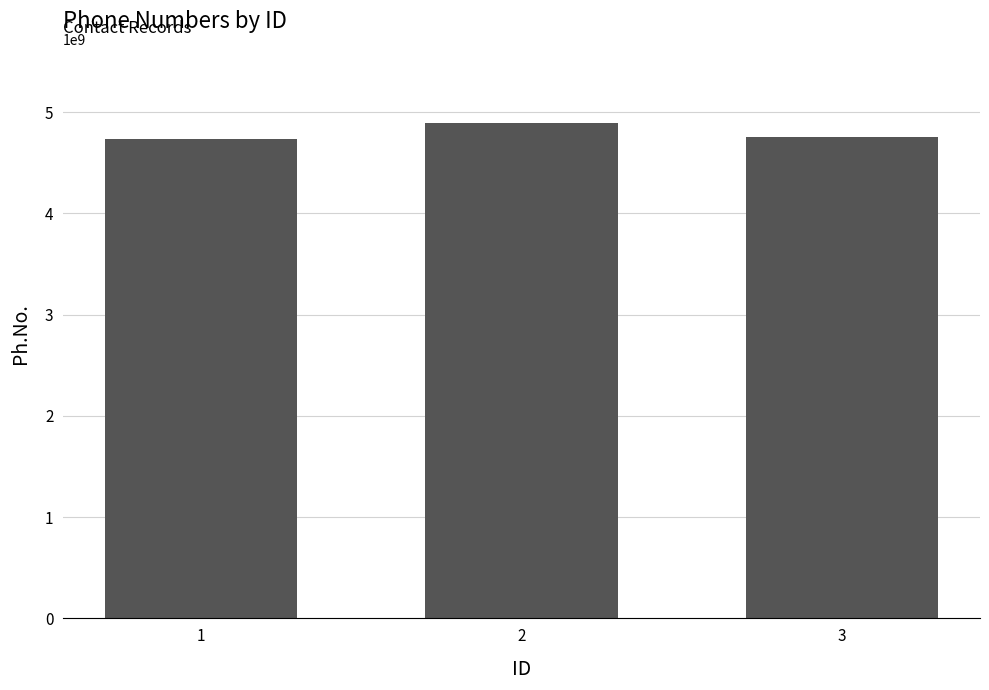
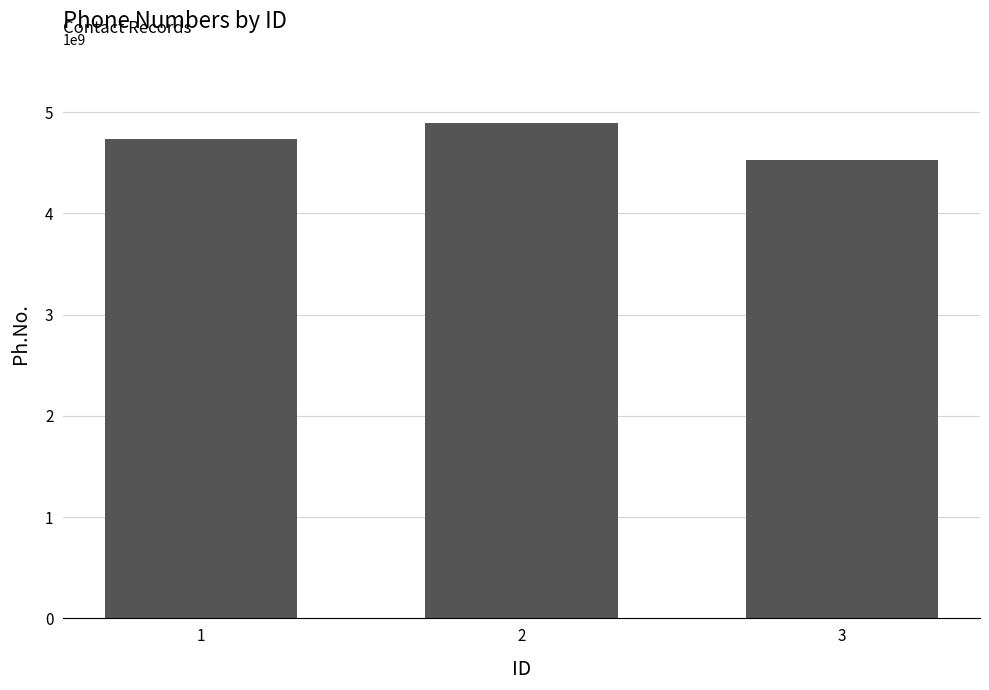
  {
    "1": 4740000000,
    "2": 4890000000,
-   "3": 4760000000
+   "3": 4530000000
  }
